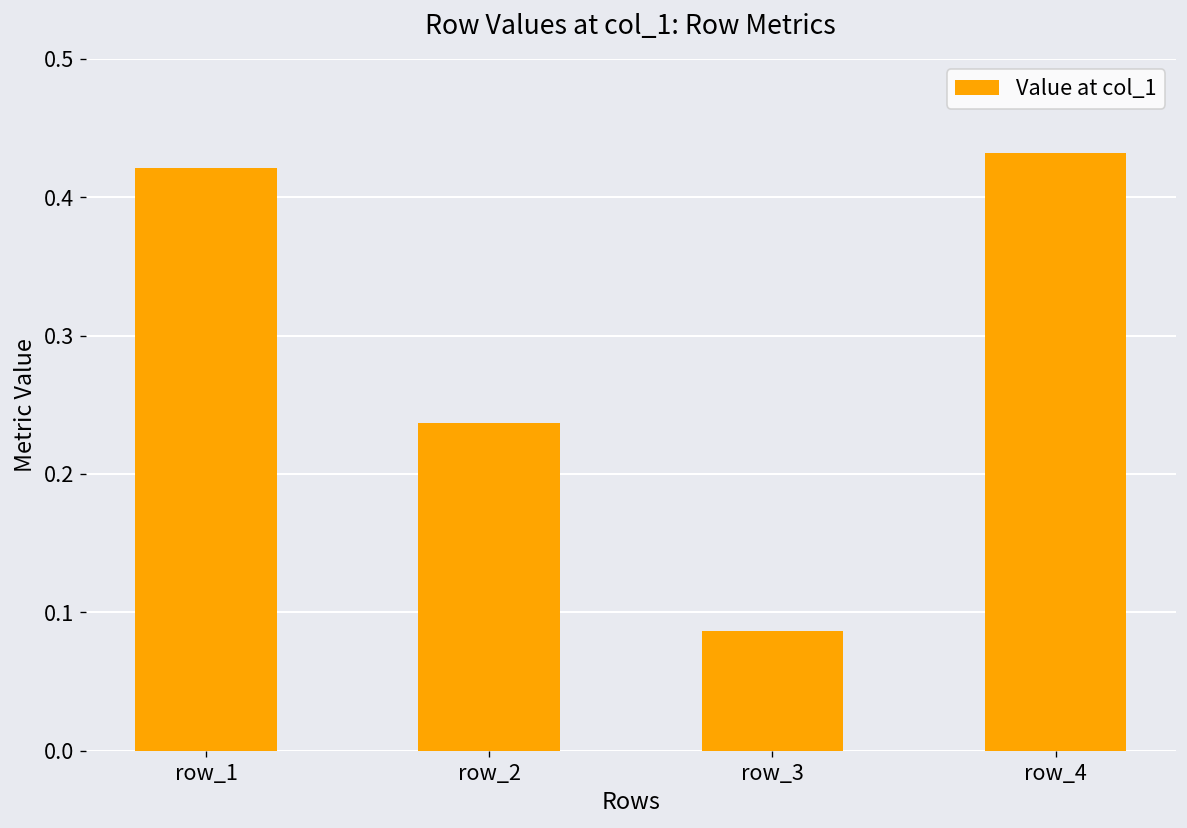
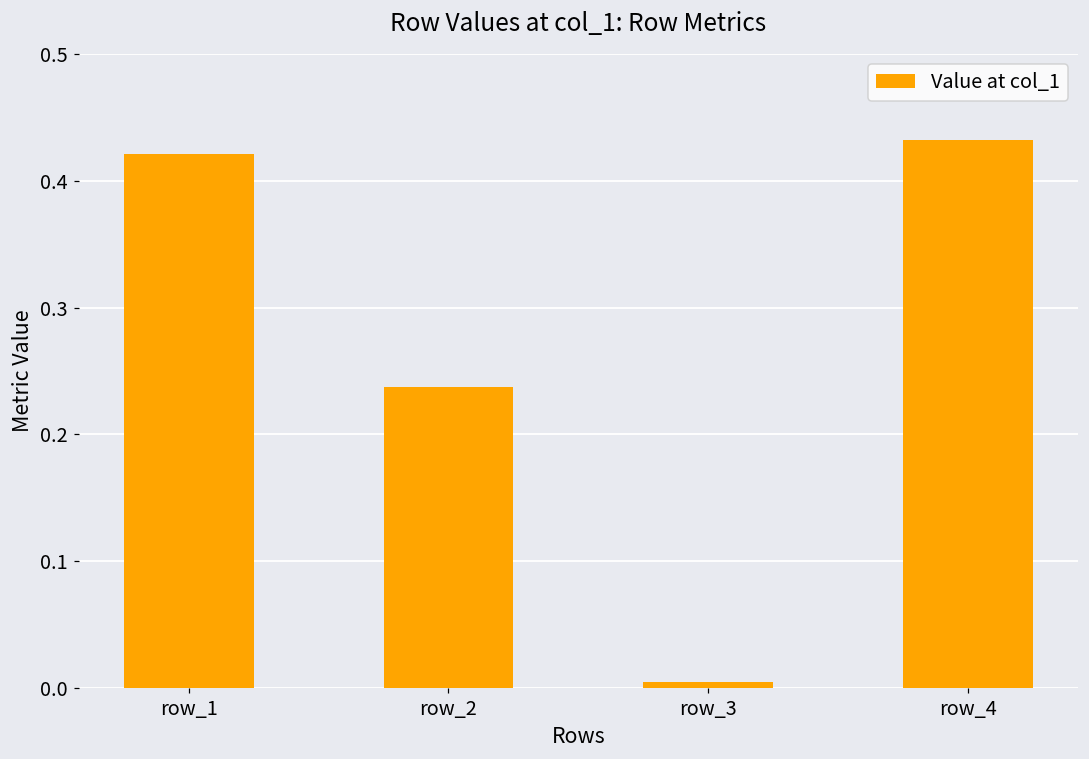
  {
    "row_1": 0.421,
    "row_2": 0.237,
-   "row_3": 0.086,
+   "row_3": 0.005,
    "row_4": 0.432
  }
